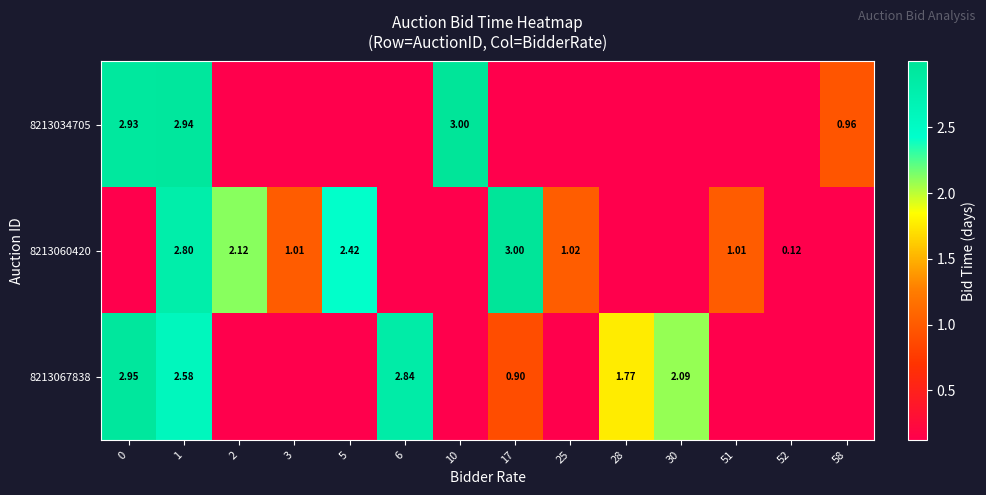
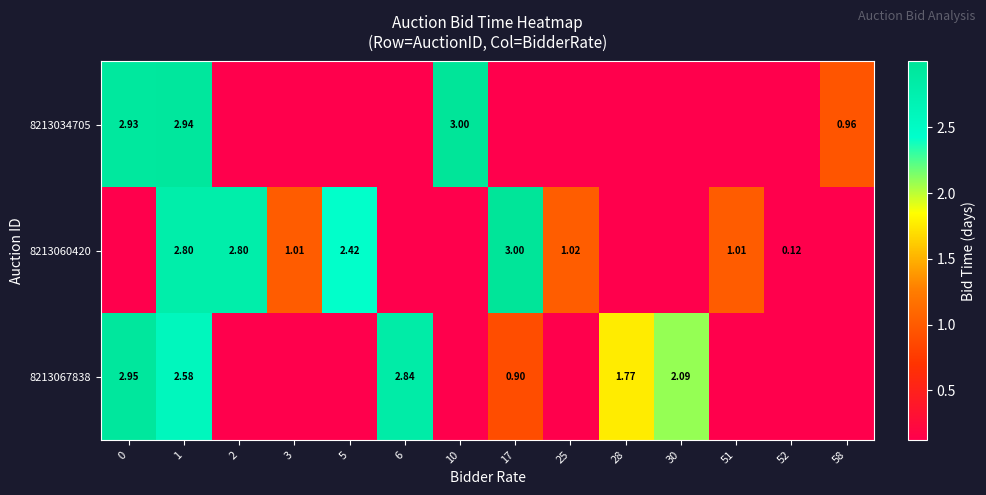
  {
    "8213034705": {
      "0": 2.93,
      "1": 2.94,
      "10": 3.00,
      "58": 0.96
    },
    "8213060420": {
      "1": 2.80,
-     "2": 2.12,
+     "2": 2.80,
      "3": 1.01,
      "5": 2.42,
      "17": 3.00,
      "25": 1.02,
      "51": 1.01,
      "52": 0.12
    },
    "8213067838": {
      "0": 2.95,
      "1": 2.58,
      "6": 2.84,
      "17": 0.90,
      "28": 1.77,
      "30": 2.09
    }
  }
